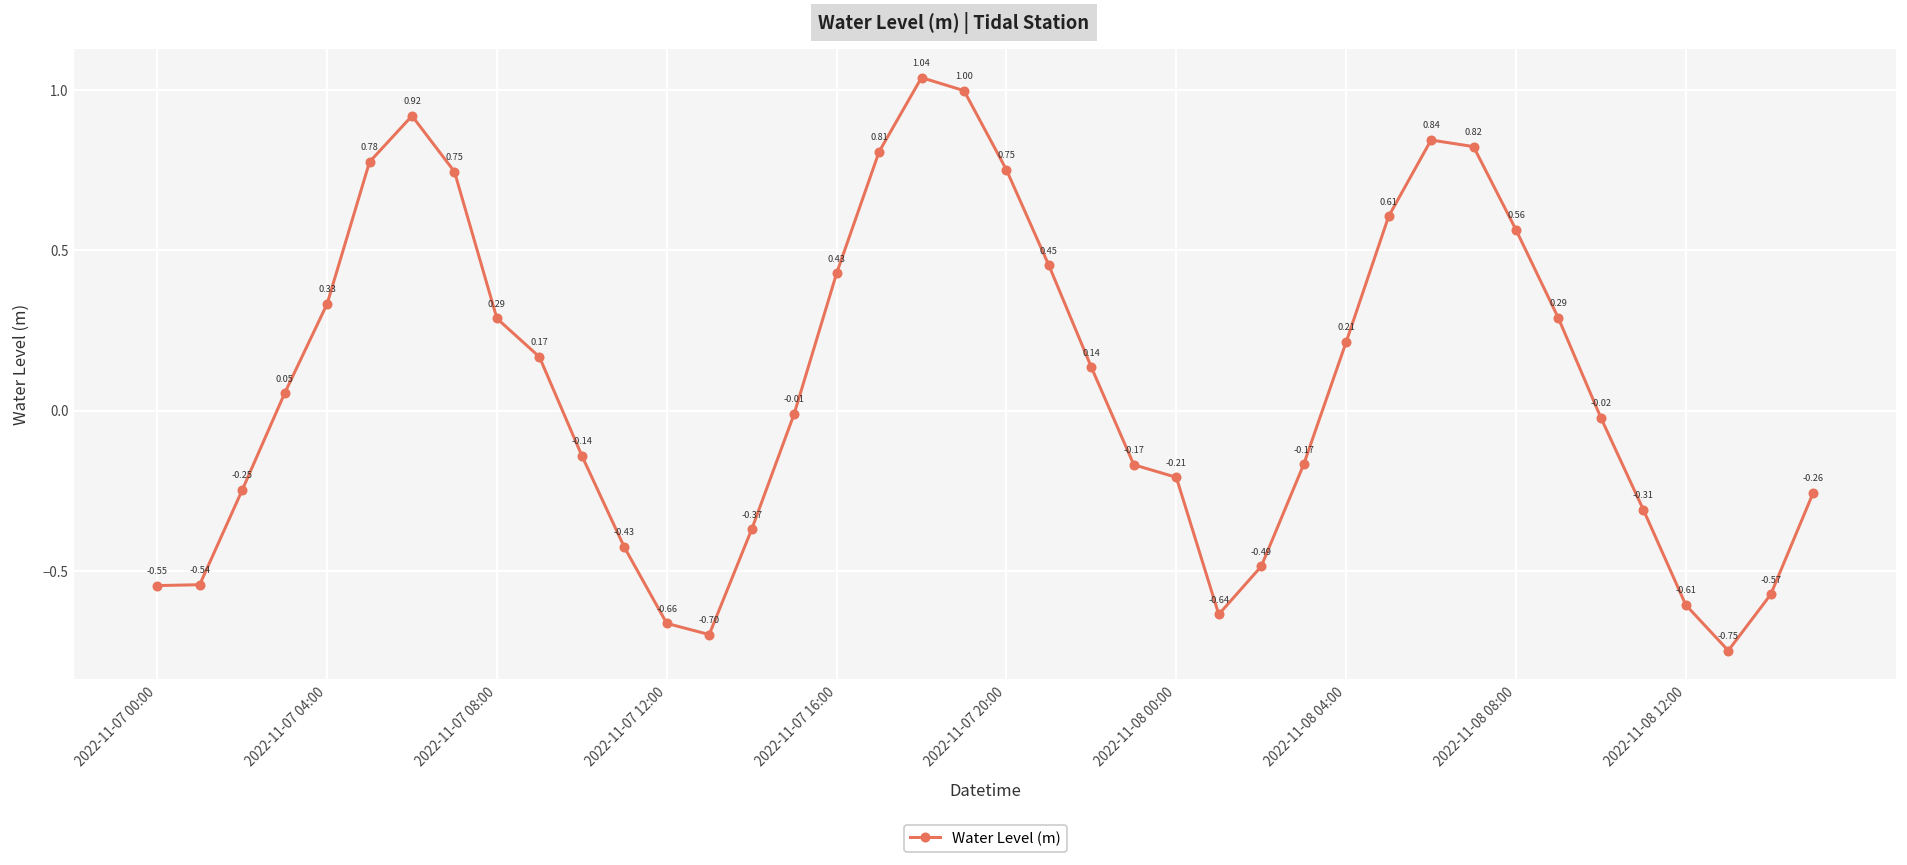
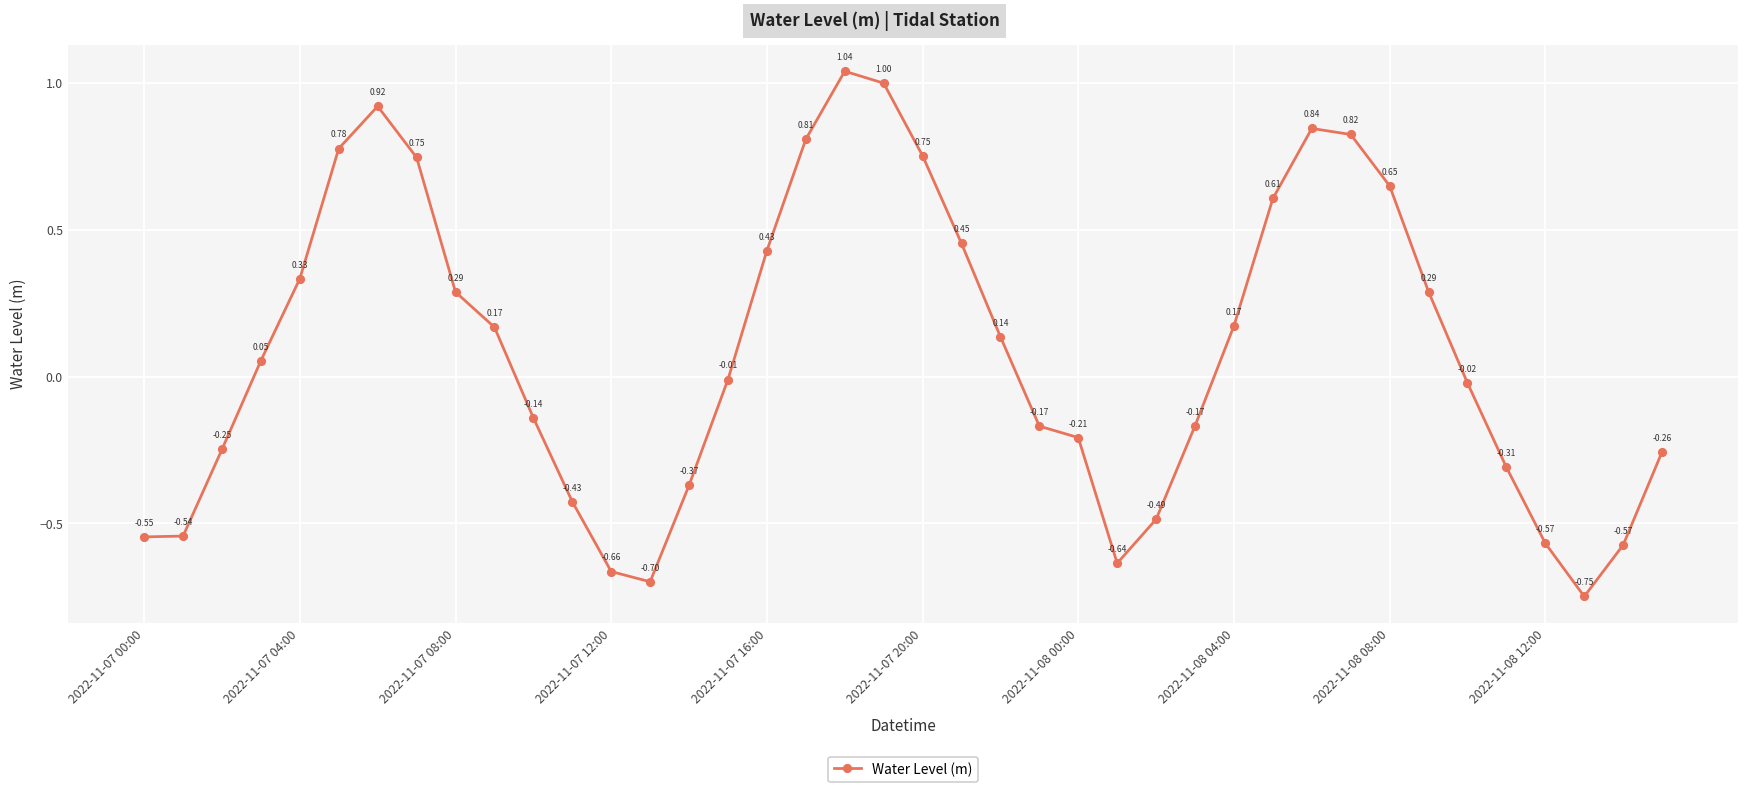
  {
    "2022-11-07 00:00": -0.55,
    "2022-11-07 04:00": 0.33,
    "2022-11-07 08:00": 0.29,
    "2022-11-07 12:00": -0.66,
    "2022-11-07 16:00": 0.43,
    "2022-11-07 20:00": 0.75,
    "2022-11-08 00:00": -0.21,
-   "2022-11-08 04:00": 0.21,
-   "2022-11-08 08:00": 0.56,
-   "2022-11-08 12:00": -0.61
+   "2022-11-08 04:00": 0.17,
+   "2022-11-08 08:00": 0.65,
+   "2022-11-08 12:00": -0.57
  }
